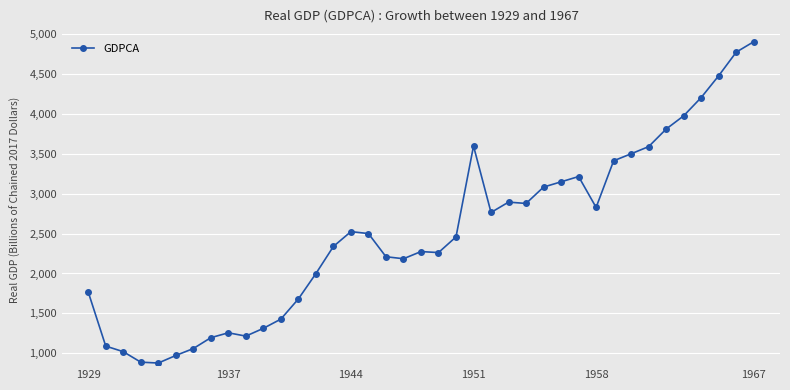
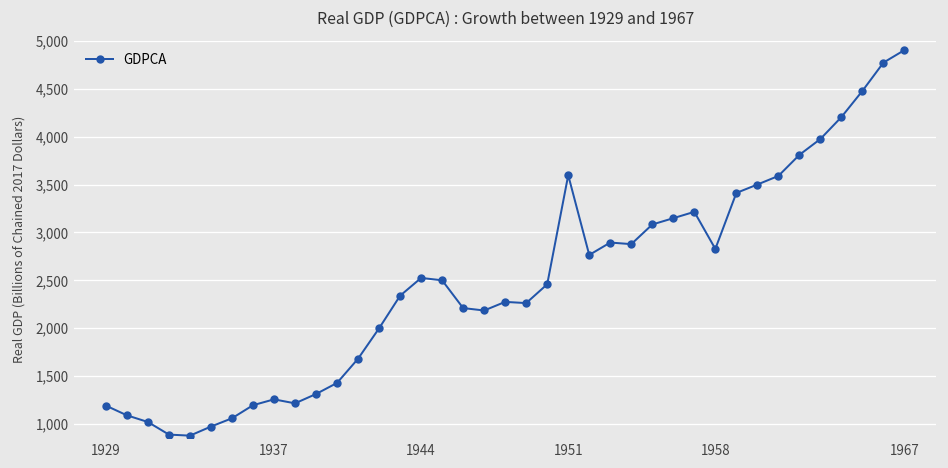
  {
-   "1929": "1,800",
+   "1929": "1,200",
    "1937": "1,300",
    "1944": "2,500",
    "1951": "3,600",
    "1958": "2,800",
    "1967": "4,900"
  }
